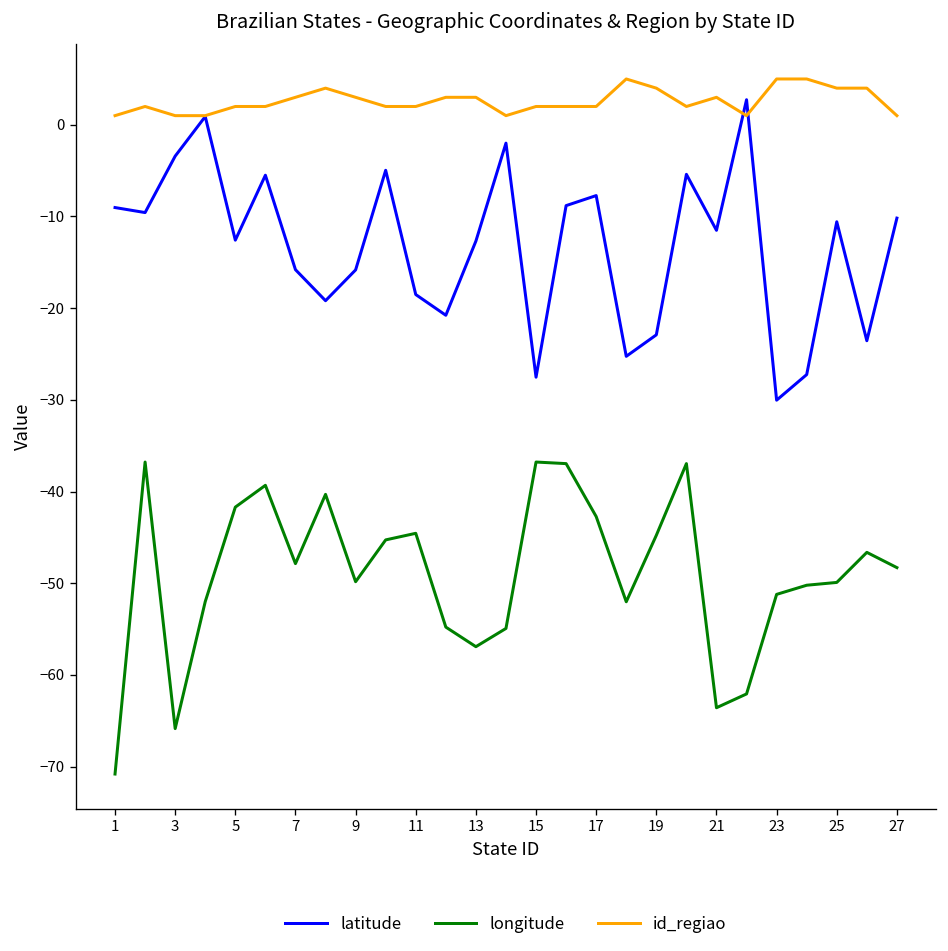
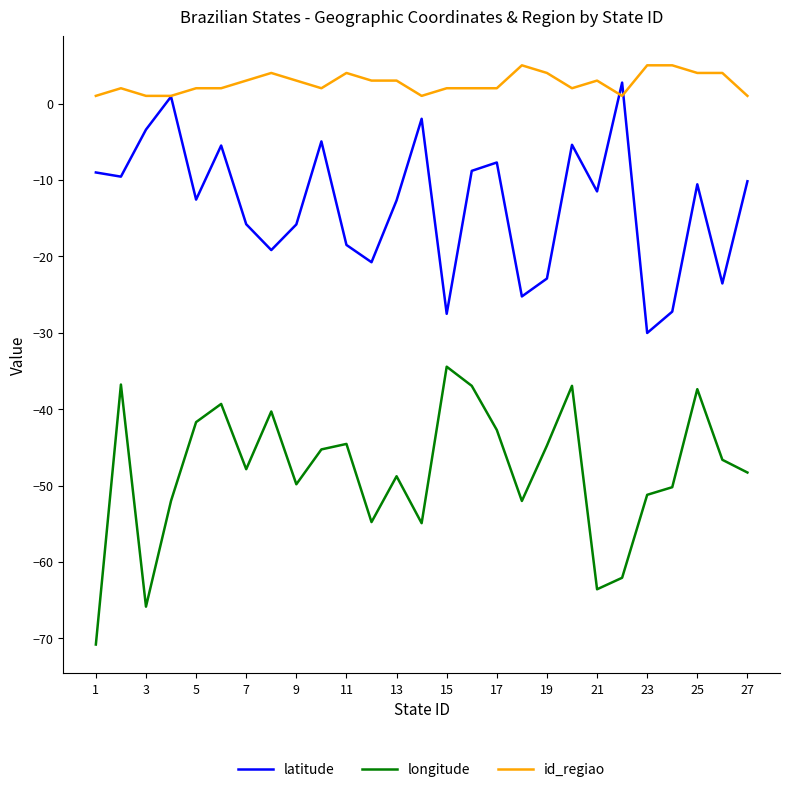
  {
    "latitude": {
      "1": -9,
      "3": -3,
      "5": -13,
      "7": -16,
      "9": -16,
      "11": -19,
      "13": -13,
      "15": -28,
      "17": -8,
      "19": -23,
      "21": -12,
      "23": -30,
      "25": -11,
      "27": -10
    },
    "longitude": {
      "1": -71,
      "3": -66,
      "5": -42,
      "7": -48,
      "9": -50,
      "11": -45,
-     "13": -57,
-     "15": -37,
+     "13": -49,
+     "15": -34,
      "17": -43,
      "19": -45,
      "21": -64,
      "23": -51,
-     "25": -50,
+     "25": -37,
      "27": -48
    },
    "id_regiao": {
      "1": 1,
      "3": 1,
      "5": 2,
      "7": 3,
      "9": 3,
-     "11": 2,
+     "11": 4,
      "13": 3,
      "15": 2,
      "17": 2,
      "19": 4,
      "21": 3,
      "23": 5,
      "25": 4,
      "27": 1
    }
  }
